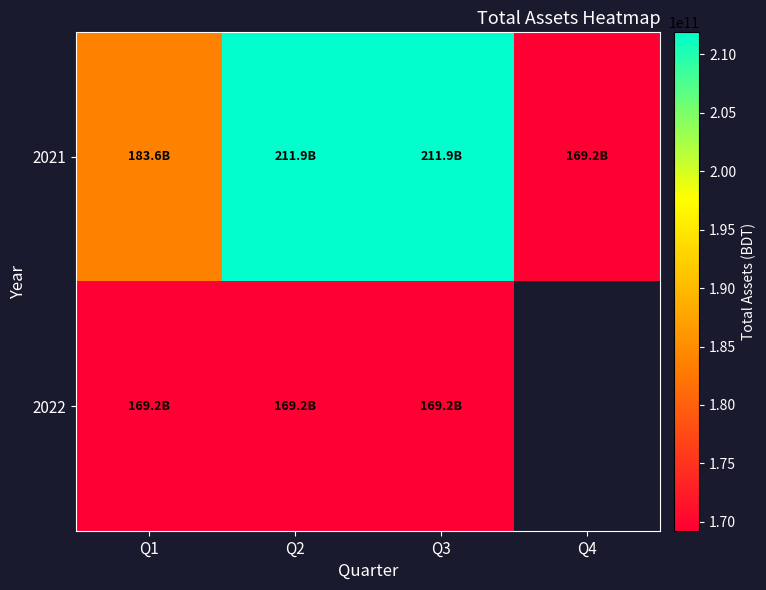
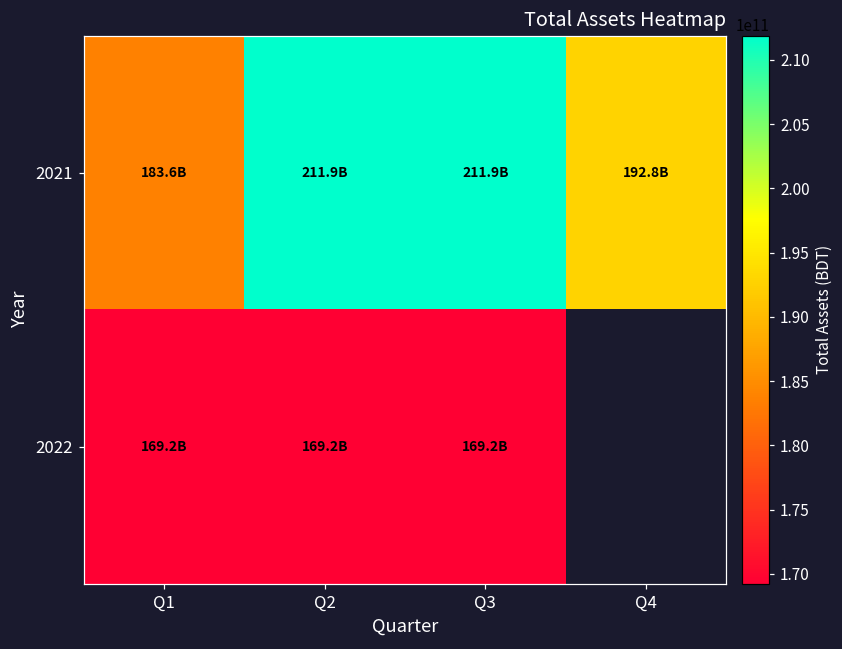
  {
    "2021": {
      "Q1": "183.6B",
      "Q2": "211.9B",
      "Q3": "211.9B",
-     "Q4": "169.2B"
+     "Q4": "192.8B"
    },
    "2022": {
      "Q1": "169.2B",
      "Q2": "169.2B",
      "Q3": "169.2B"
    }
  }
